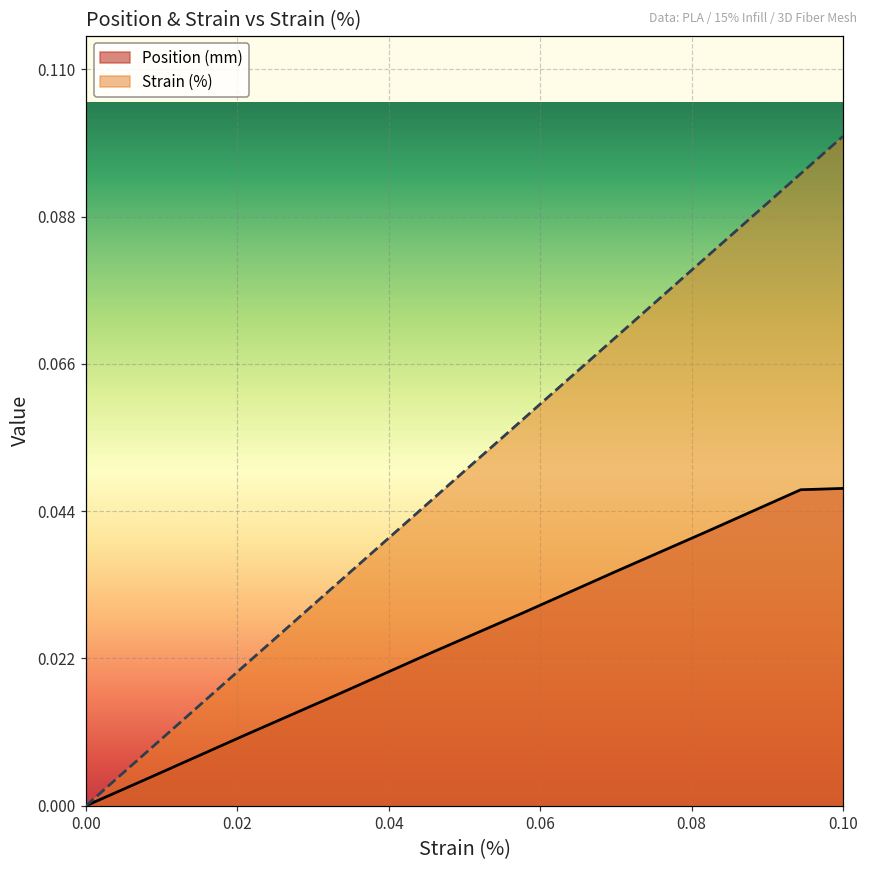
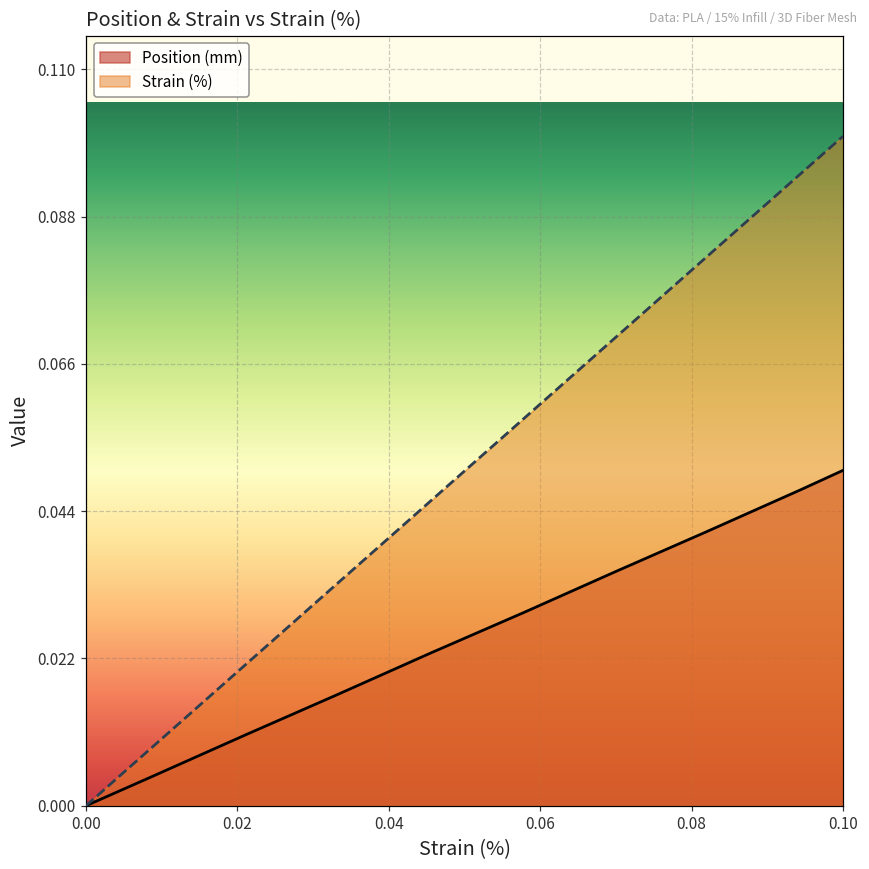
  {
    "Position (mm)": {
-     "0.10": 0.047
+     "0.10": 0.050
    },
    "Strain (%)": {
      "0.10": 0.100
    }
  }
